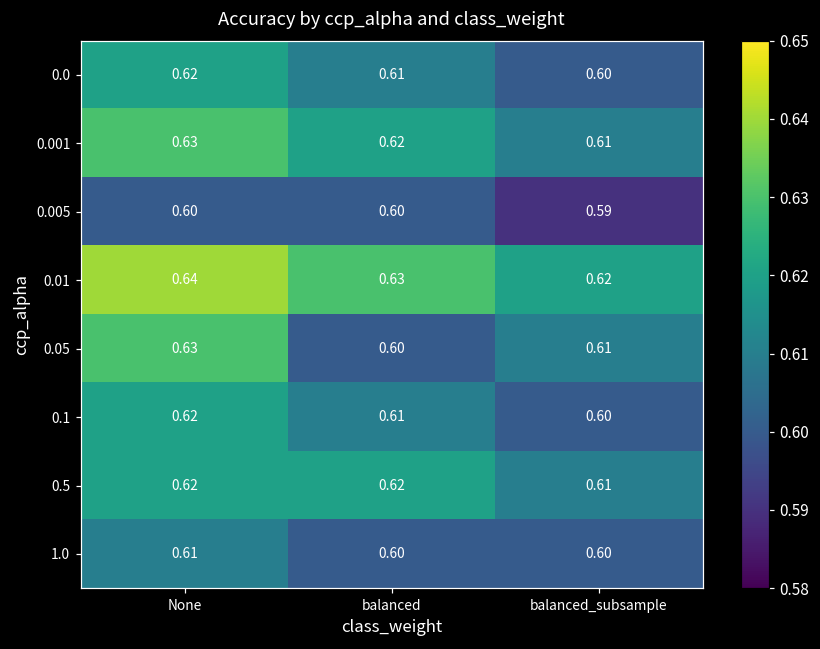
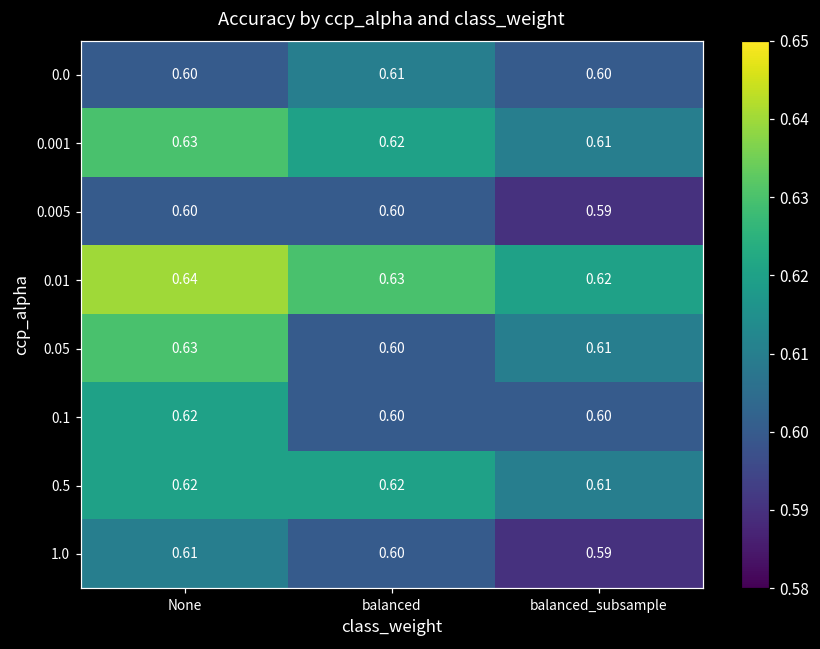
  {
    "0.0": {
-     "None": 0.62,
+     "None": 0.60,
      "balanced": 0.61,
      "balanced_subsample": 0.60
    },
    "0.001": {
      "None": 0.63,
      "balanced": 0.62,
      "balanced_subsample": 0.61
    },
    "0.005": {
      "None": 0.60,
      "balanced": 0.60,
      "balanced_subsample": 0.59
    },
    "0.01": {
      "None": 0.64,
      "balanced": 0.63,
      "balanced_subsample": 0.62
    },
    "0.05": {
      "None": 0.63,
      "balanced": 0.60,
      "balanced_subsample": 0.61
    },
    "0.1": {
      "None": 0.62,
-     "balanced": 0.61,
+     "balanced": 0.60,
      "balanced_subsample": 0.60
    },
    "0.5": {
      "None": 0.62,
      "balanced": 0.62,
      "balanced_subsample": 0.61
    },
    "1.0": {
      "None": 0.61,
      "balanced": 0.60,
-     "balanced_subsample": 0.60
+     "balanced_subsample": 0.59
    }
  }
